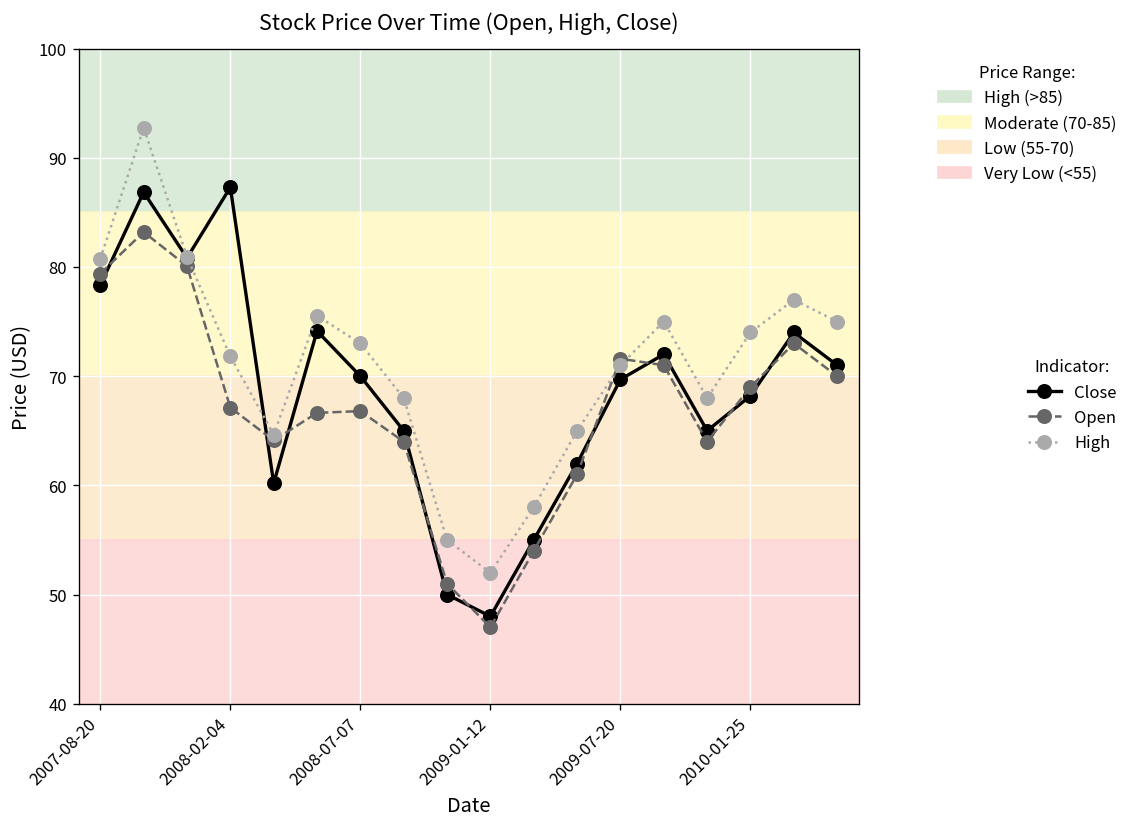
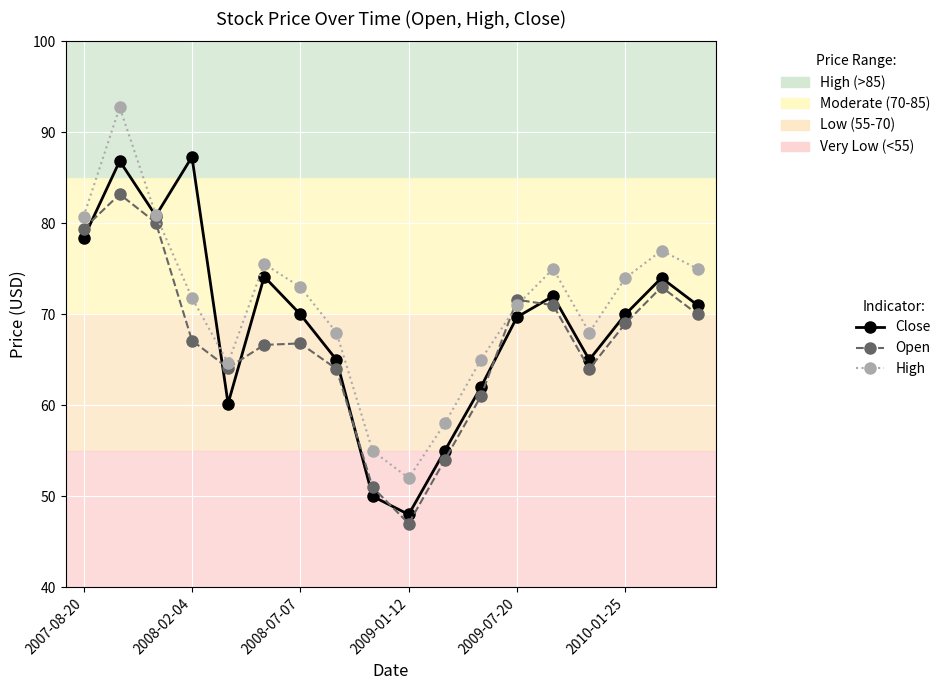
  {
    "Close": {
      "2007-08-20": 78,
      "2008-02-04": 87,
      "2008-07-07": 70,
      "2009-01-12": 48,
      "2009-07-20": 70,
-     "2010-01-25": 68
+     "2010-01-25": 70
    },
    "Open": {
      "2007-08-20": 79,
      "2008-02-04": 67,
      "2008-07-07": 67,
      "2009-01-12": 47,
      "2009-07-20": 72,
      "2010-01-25": 69
    },
    "High": {
      "2007-08-20": 81,
      "2008-02-04": 72,
      "2008-07-07": 73,
      "2009-01-12": 52,
      "2009-07-20": 71,
      "2010-01-25": 74
    }
  }
